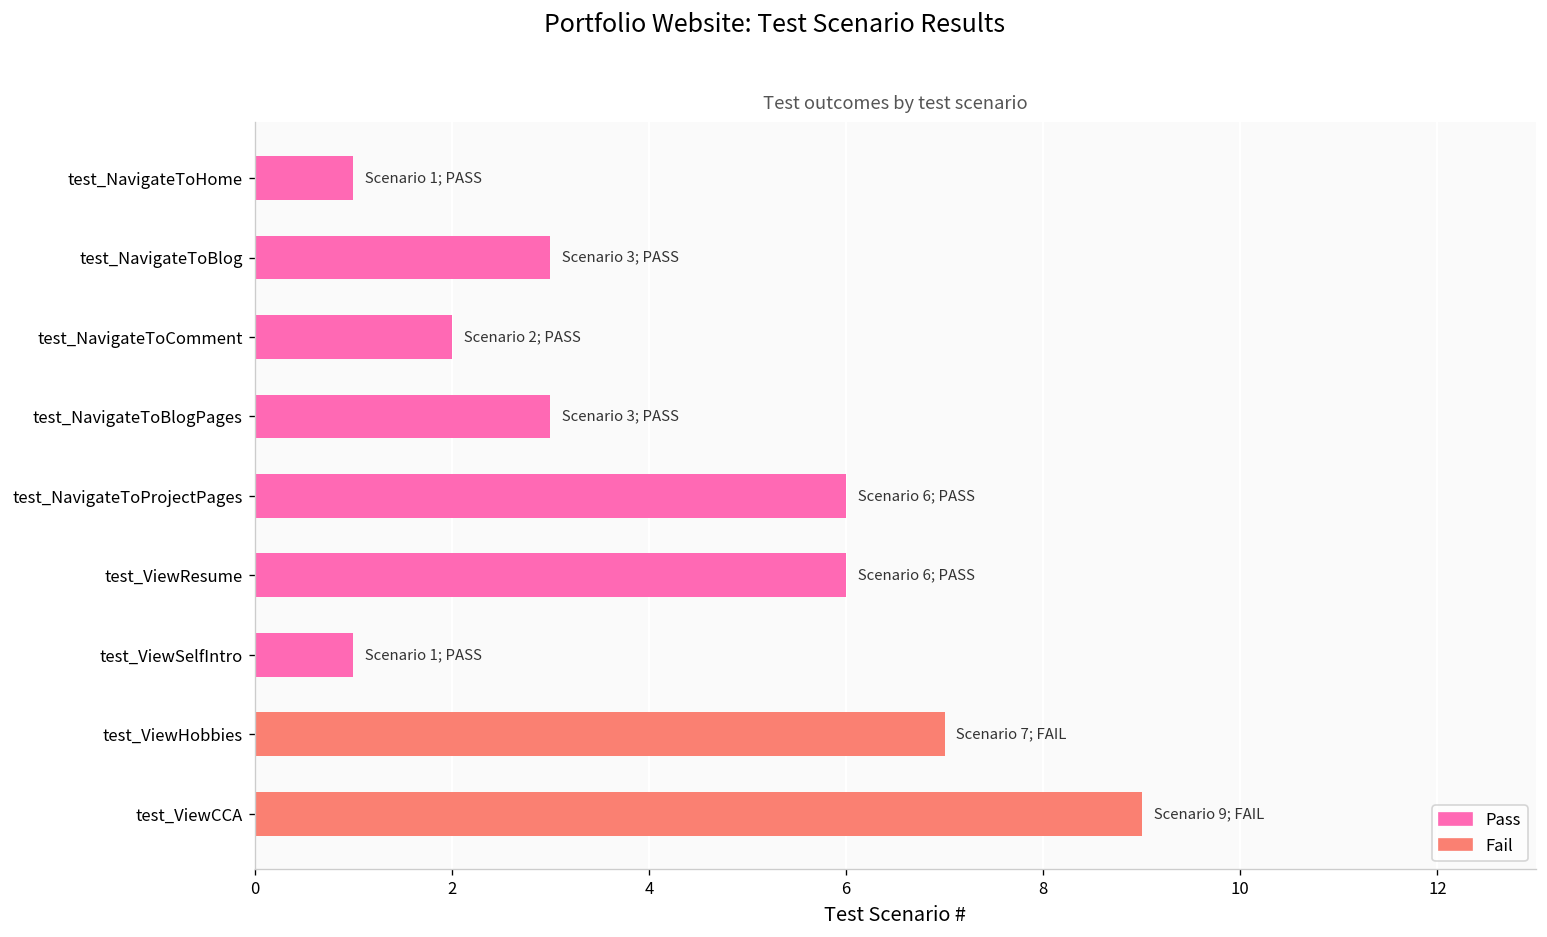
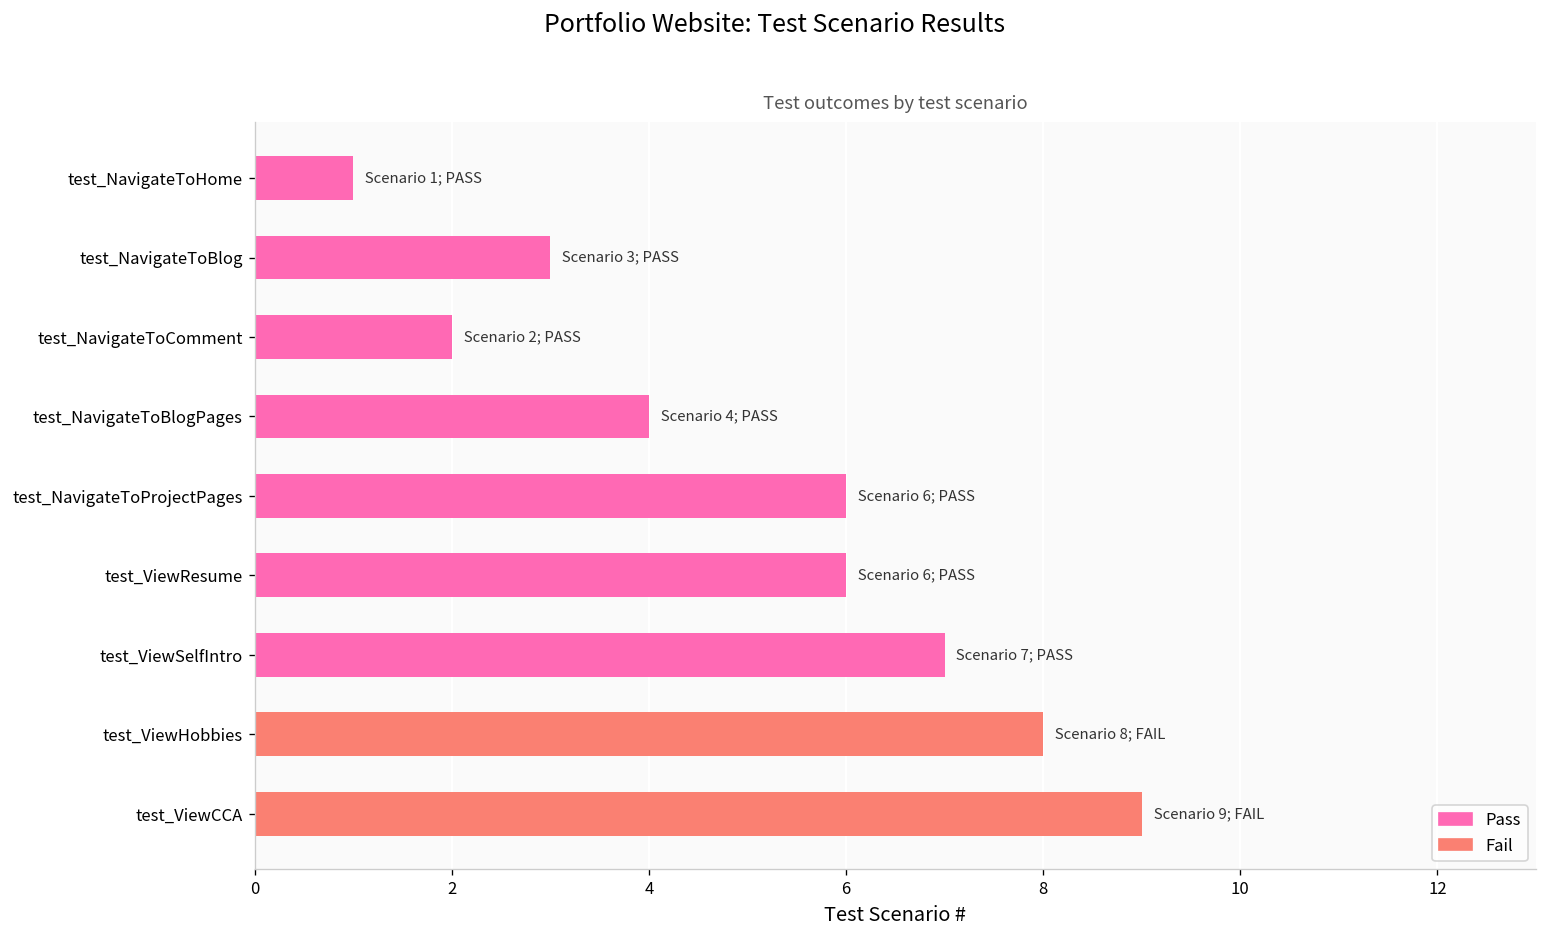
  {
    "test_NavigateToHome": "1;",
    "test_NavigateToBlog": "3;",
    "test_NavigateToComment": "2;",
-   "test_NavigateToBlogPages": "3;",
+   "test_NavigateToBlogPages": "4;",
    "test_NavigateToProjectPages": "6;",
    "test_ViewResume": "6;",
-   "test_ViewSelfIntro": "1;",
-   "test_ViewHobbies": "7;",
+   "test_ViewSelfIntro": "7;",
+   "test_ViewHobbies": "8;",
    "test_ViewCCA": "9;"
  }
